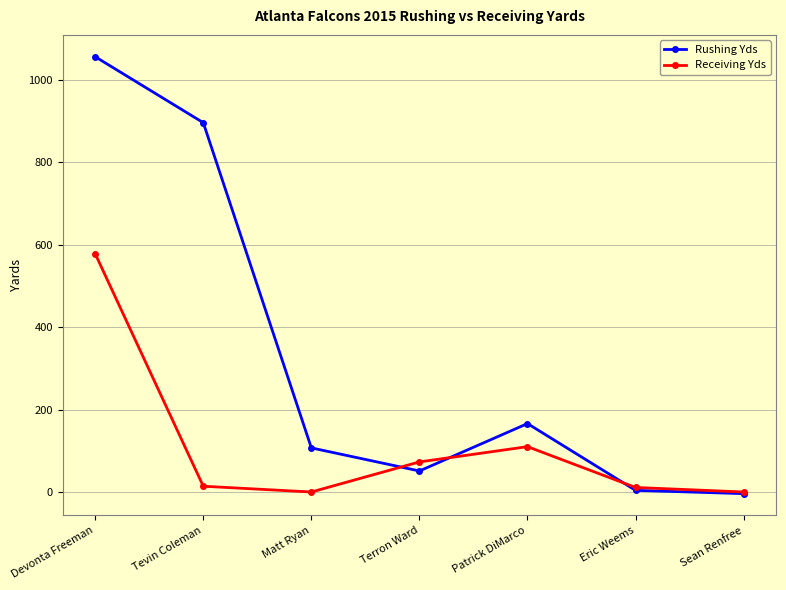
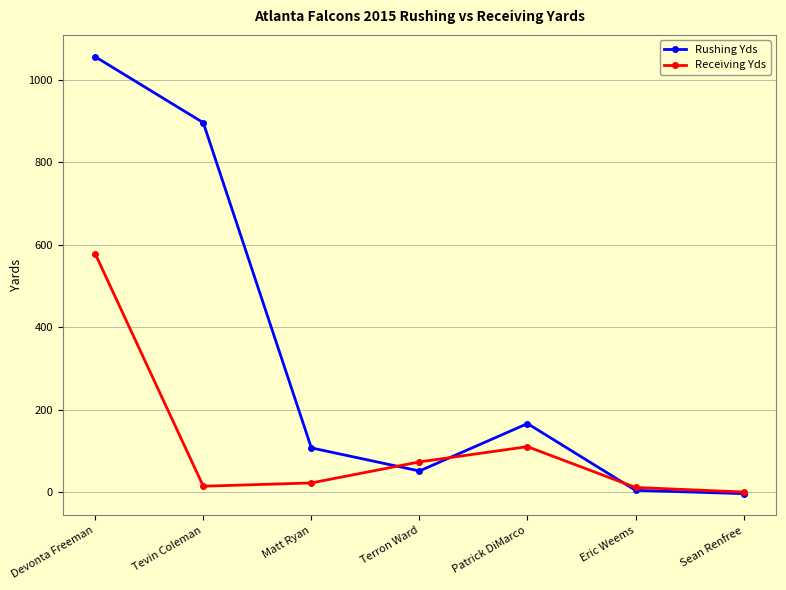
  {
    "Rushing Yds": {
      "Devonta Freeman": 1060,
      "Tevin Coleman": 900,
      "Matt Ryan": 110,
      "Terron Ward": 50,
      "Patrick DiMarco": 170,
      "Eric Weems": 0
    },
    "Receiving Yds": {
      "Devonta Freeman": 580,
      "Tevin Coleman": 10,
-     "Matt Ryan": 0,
+     "Matt Ryan": 20,
      "Terron Ward": 70,
      "Patrick DiMarco": 110,
      "Eric Weems": 10
    }
  }
